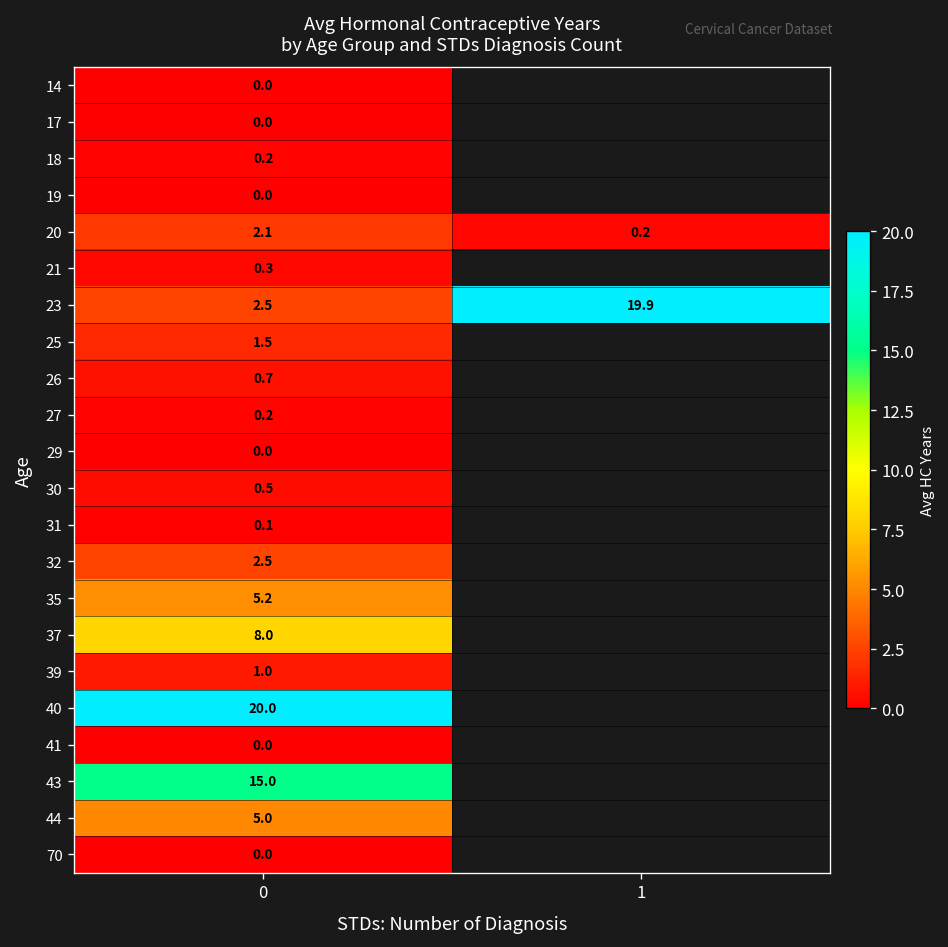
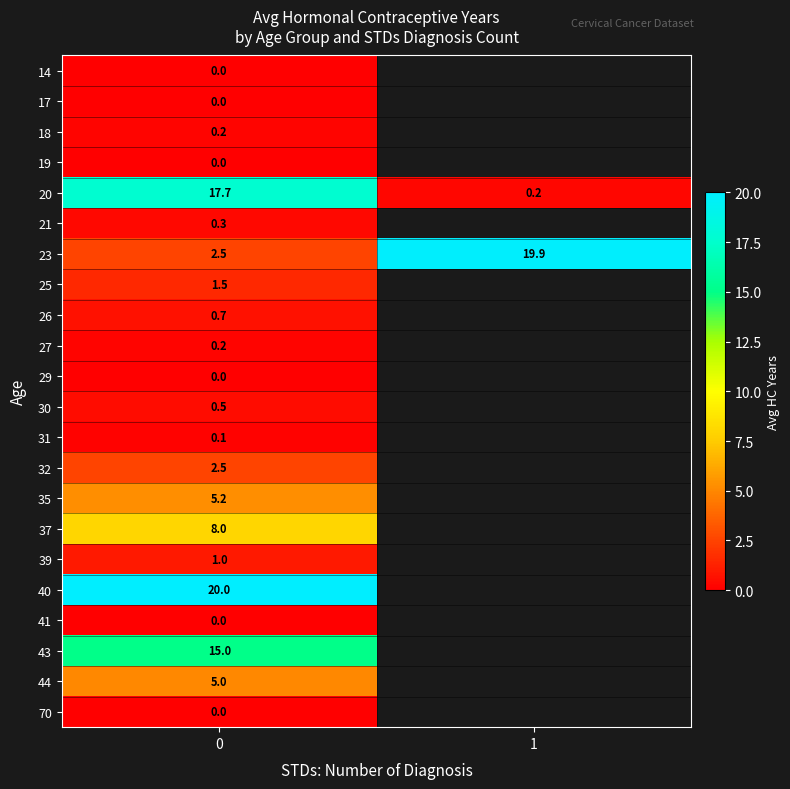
  {
    "14": {
      "0": 0.0
    },
    "17": {
      "0": 0.0
    },
    "18": {
      "0": 0.2
    },
    "19": {
      "0": 0.0
    },
    "20": {
-     "0": 2.1,
+     "0": 17.7,
      "1": 0.2
    },
    "21": {
      "0": 0.3
    },
    "23": {
      "0": 2.5,
      "1": 19.9
    },
    "25": {
      "0": 1.5
    },
    "26": {
      "0": 0.7
    },
    "27": {
      "0": 0.2
    },
    "29": {
      "0": 0.0
    },
    "30": {
      "0": 0.5
    },
    "31": {
      "0": 0.1
    },
    "32": {
      "0": 2.5
    },
    "35": {
      "0": 5.2
    },
    "37": {
      "0": 8.0
    },
    "39": {
      "0": 1.0
    },
    "40": {
      "0": 20.0
    },
    "41": {
      "0": 0.0
    },
    "43": {
      "0": 15.0
    },
    "44": {
      "0": 5.0
    },
    "70": {
      "0": 0.0
    }
  }
